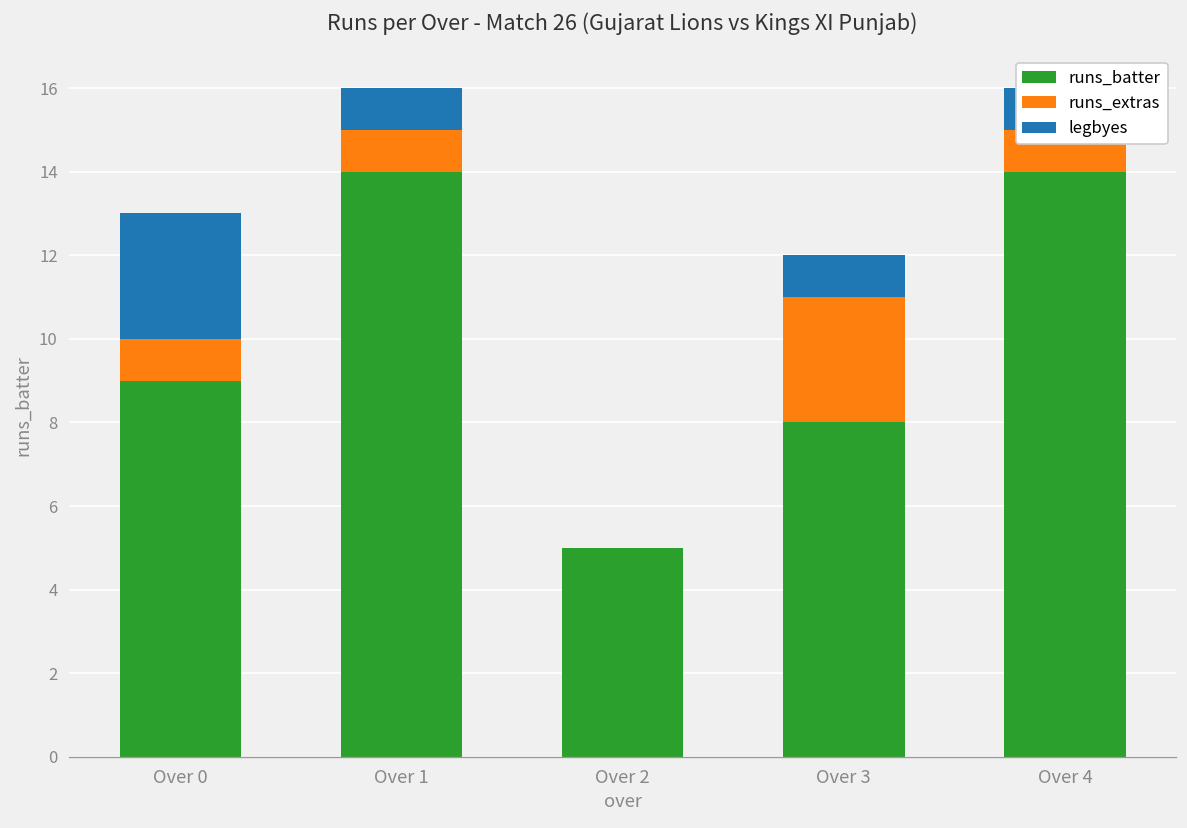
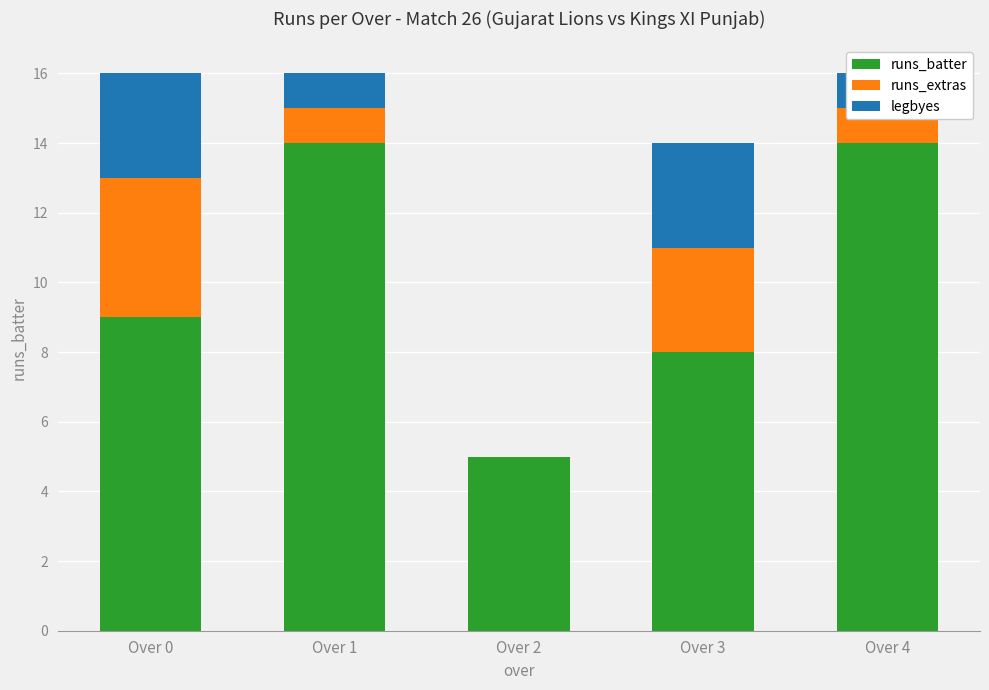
  {
    "runs_batter": {
      "Over 0": 9,
      "Over 1": 14,
      "Over 2": 5,
      "Over 3": 8,
      "Over 4": 14
    },
    "runs_extras": {
-     "Over 0": 1,
+     "Over 0": 4,
      "Over 1": 1,
      "Over 2": 0,
      "Over 3": 3
    },
    "legbyes": {
      "Over 0": 3,
      "Over 1": 1,
      "Over 2": 0,
-     "Over 3": 1
+     "Over 3": 3
    }
  }
